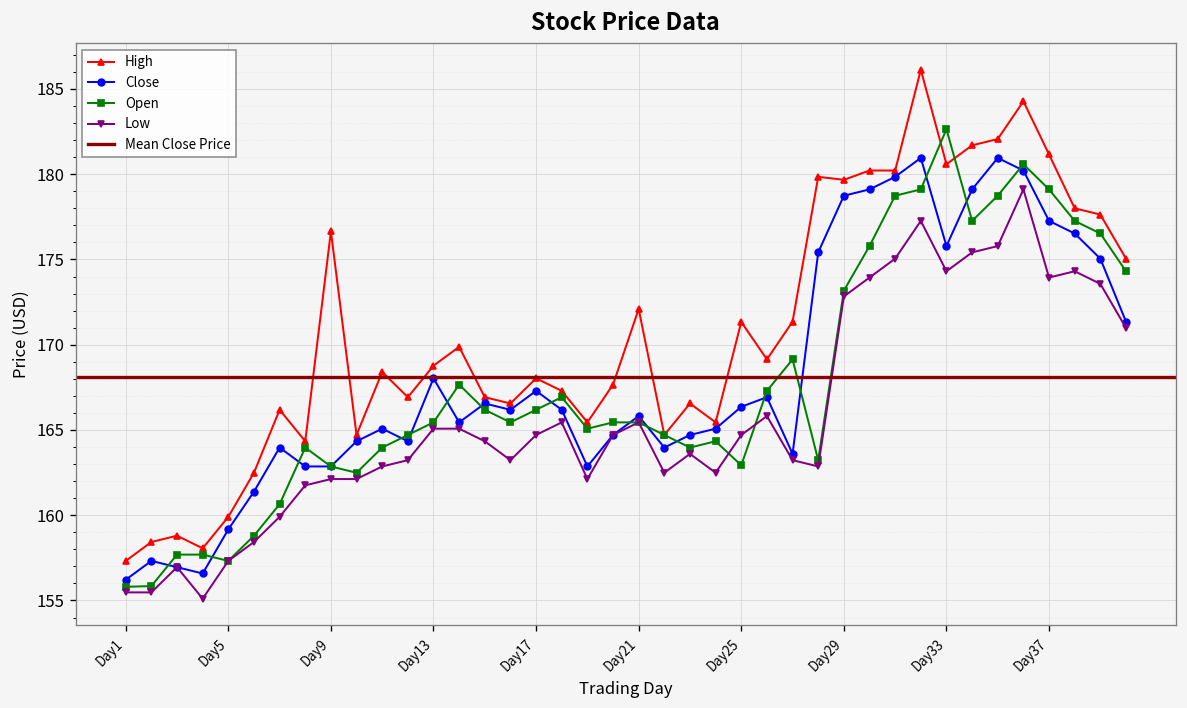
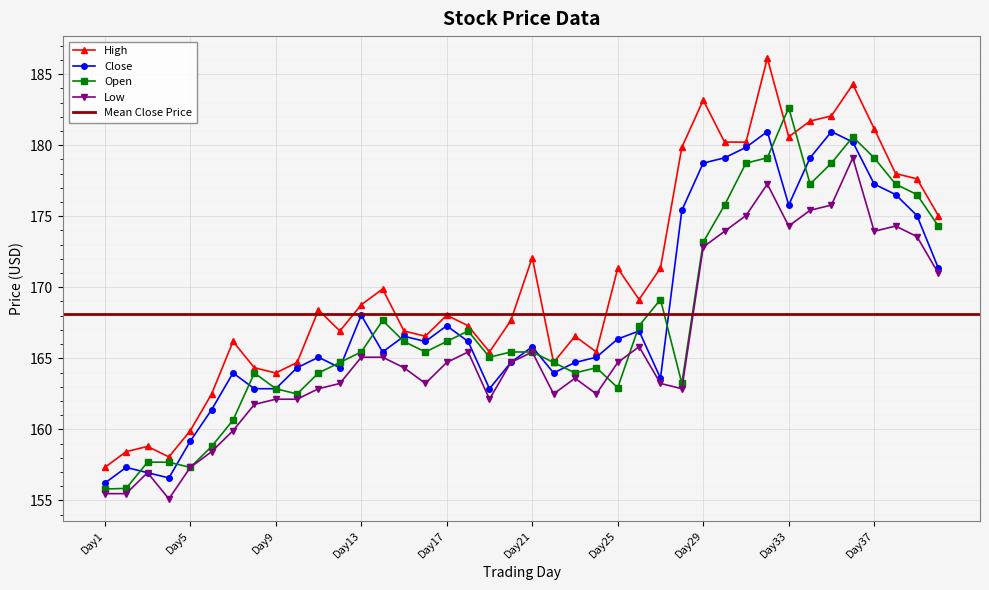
  {
    "High": {
      "Day1": 157.3,
      "Day5": 159.9,
-     "Day9": 176.6,
+     "Day9": 164.0,
      "Day13": 168.8,
      "Day17": 168.0,
      "Day21": 172.1,
      "Day25": 171.3,
-     "Day29": 179.7,
+     "Day29": 183.2,
      "Day33": 180.6,
      "Day37": 181.2
    },
    "Close": {
      "Day1": 156.2,
      "Day5": 159.2,
      "Day13": 168.0,
      "Day17": 167.3,
      "Day21": 165.8,
      "Day25": 166.4,
      "Day29": 178.7,
      "Day33": 175.8,
      "Day37": 177.3
    },
    "Open": {
      "Day1": 155.8,
      "Day13": 165.4,
      "Day17": 166.2,
      "Day25": 162.9,
      "Day29": 173.2,
      "Day33": 182.6,
      "Day37": 179.1
    },
    "Low": {
      "Day1": 155.5,
      "Day9": 162.1,
      "Day13": 165.1,
      "Day17": 164.7,
      "Day25": 164.7,
      "Day29": 172.8,
      "Day33": 174.3,
      "Day37": 173.9
    }
  }
